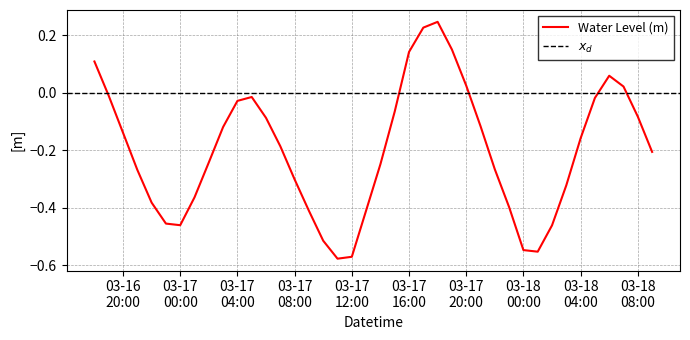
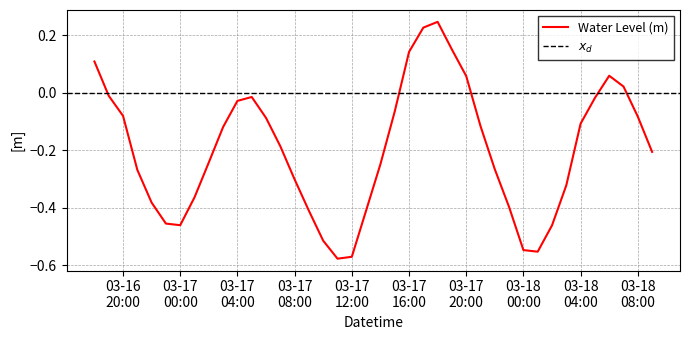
  {
-   "03-16 20:00": -0.14,
+   "03-16 20:00": -0.08,
    "03-17 00:00": -0.46,
    "03-17 04:00": -0.03,
    "03-17 08:00": -0.30,
    "03-17 12:00": -0.57,
    "03-17 16:00": 0.14,
-   "03-17 20:00": 0.03,
+   "03-17 20:00": 0.06,
    "03-18 00:00": -0.55,
-   "03-18 04:00": -0.16,
+   "03-18 04:00": -0.11,
    "03-18 08:00": -0.08
  }
